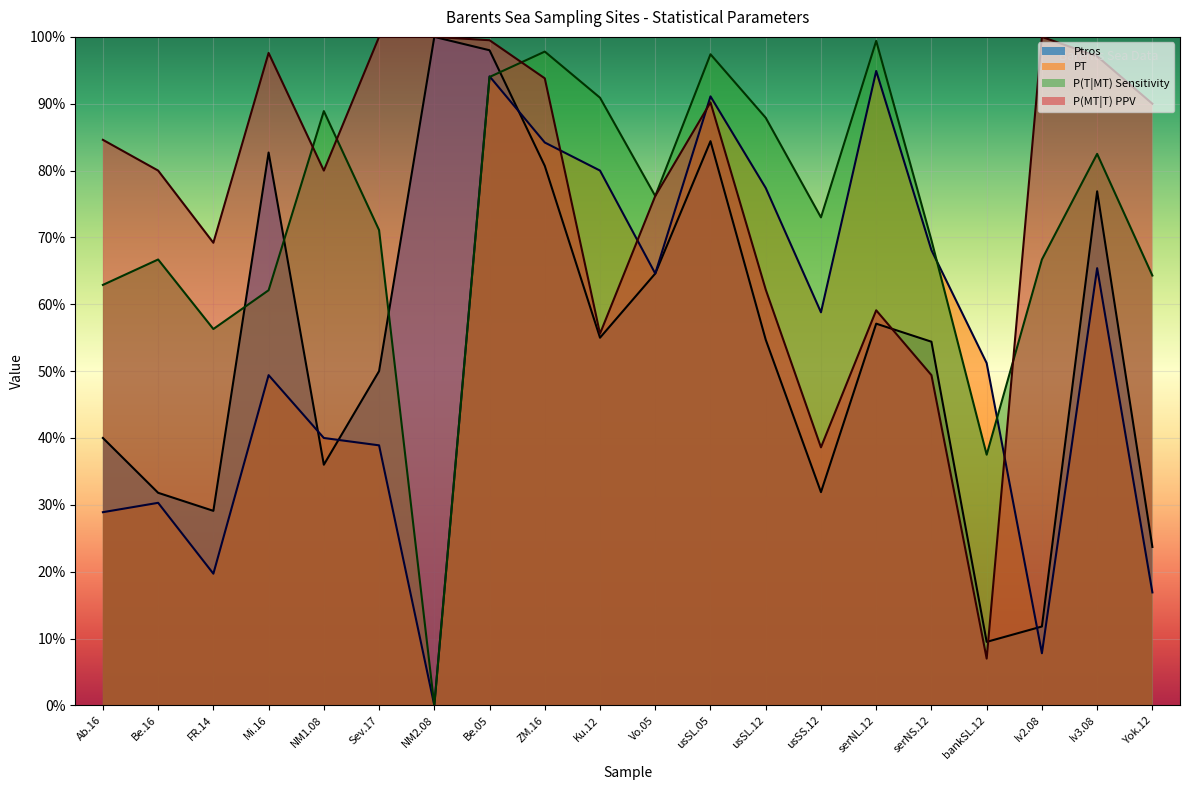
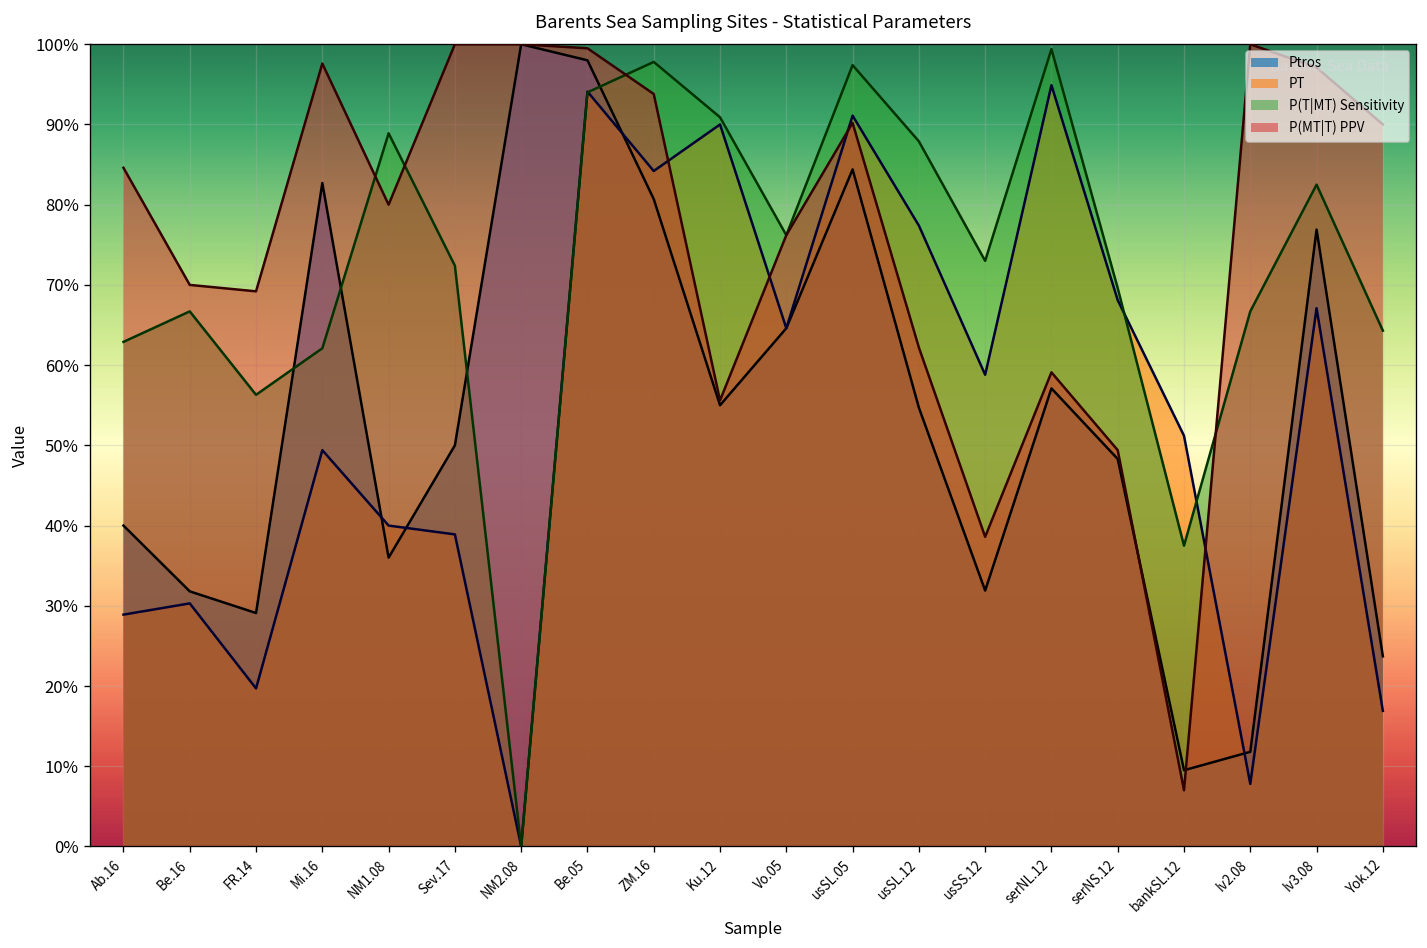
  {
    "Ptros": {
      "Ab.16": "40%",
      "Be.16": "32%",
      "FR.14": "29%",
      "Mi.16": "83%",
      "NM1.08": "36%",
      "Sev.17": "50%",
      "Be.05": "98%",
      "ZM.16": "81%",
      "Ku.12": "55%",
      "usSL.05": "84%",
      "usSL.12": "55%",
      "usSS.12": "32%",
      "serNL.12": "57%",
-     "serNS.12": "54%",
+     "serNS.12": "48%",
      "bankSL.12": "10%",
      "Iv2.08": "12%",
      "Iv3.08": "77%",
      "Yok.12": "24%"
    },
    "PT": {
      "Ab.16": "29%",
      "Be.16": "30%",
      "FR.14": "20%",
      "Mi.16": "49%",
      "NM1.08": "40%",
      "Sev.17": "39%",
      "ZM.16": "84%",
-     "Ku.12": "80%",
+     "Ku.12": "90%",
      "usSL.05": "91%",
      "usSL.12": "77%",
      "usSS.12": "59%",
      "serNL.12": "95%",
      "serNS.12": "68%",
      "bankSL.12": "51%",
      "Iv2.08": "8%",
-     "Iv3.08": "65%",
+     "Iv3.08": "67%",
      "Yok.12": "17%"
    },
    "P(T|MT) Sensitivity": {
      "Ab.16": "63%",
      "Be.16": "67%",
      "FR.14": "56%",
      "Mi.16": "62%",
      "NM1.08": "89%",
-     "Sev.17": "71%",
+     "Sev.17": "72%",
      "ZM.16": "98%",
      "Ku.12": "91%",
      "usSL.05": "97%",
      "usSL.12": "88%",
      "usSS.12": "73%",
      "serNL.12": "99%",
      "serNS.12": "70%",
      "bankSL.12": "38%",
      "Iv2.08": "67%",
      "Iv3.08": "83%",
      "Yok.12": "64%"
    },
    "P(MT|T) PPV": {
      "Ab.16": "85%",
-     "Be.16": "80%",
+     "Be.16": "70%",
      "FR.14": "69%",
      "Mi.16": "98%",
      "NM1.08": "80%",
      "Sev.17": "100%",
      "Be.05": "100%",
      "ZM.16": "94%",
      "Ku.12": "56%",
      "usSL.05": "90%",
      "usSL.12": "62%",
      "usSS.12": "39%",
      "serNL.12": "59%",
      "serNS.12": "49%",
      "bankSL.12": "7%",
      "Iv2.08": "100%"
    }
  }
